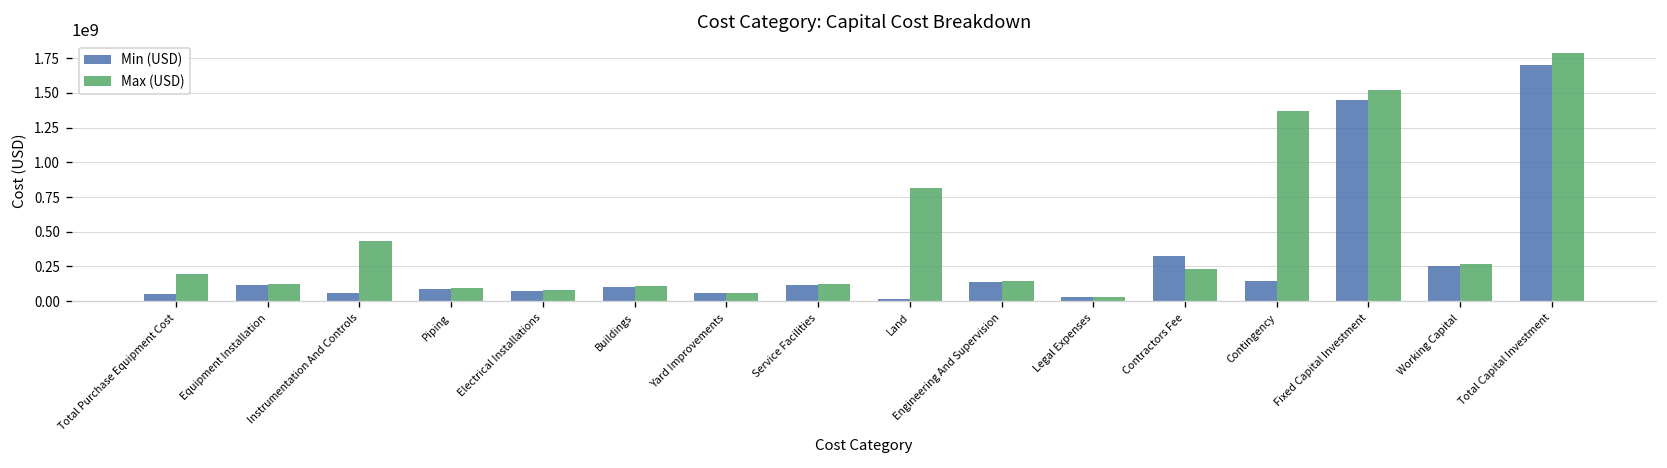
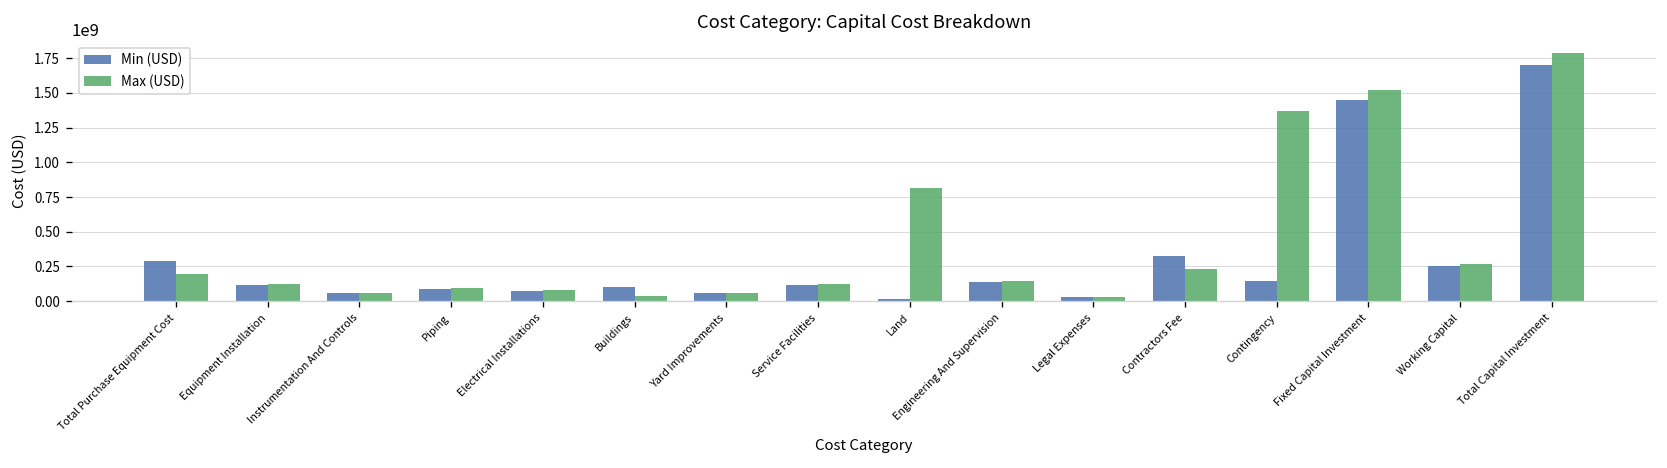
  {
    "Min (USD)": {
-     "Total Purchase Equipment Cost": 50000000,
+     "Total Purchase Equipment Cost": 290000000,
      "Equipment Installation": 120000000,
      "Instrumentation And Controls": 60000000,
      "Piping": 90000000,
      "Electrical Installations": 70000000,
      "Buildings": 100000000,
      "Yard Improvements": 60000000,
      "Service Facilities": 120000000,
      "Engineering And Supervision": 140000000,
      "Legal Expenses": 30000000,
      "Contractors Fee": 320000000,
      "Contingency": 140000000,
      "Fixed Capital Investment": 1450000000,
      "Working Capital": 260000000,
      "Total Capital Investment": 1700000000
    },
    "Max (USD)": {
      "Total Purchase Equipment Cost": 190000000,
      "Equipment Installation": 120000000,
-     "Instrumentation And Controls": 430000000,
+     "Instrumentation And Controls": 60000000,
      "Piping": 90000000,
      "Electrical Installations": 80000000,
-     "Buildings": 110000000,
+     "Buildings": 40000000,
      "Yard Improvements": 60000000,
      "Service Facilities": 120000000,
      "Land": 820000000,
      "Engineering And Supervision": 140000000,
      "Legal Expenses": 30000000,
      "Contractors Fee": 230000000,
      "Contingency": 1370000000,
      "Fixed Capital Investment": 1520000000,
      "Working Capital": 270000000,
      "Total Capital Investment": 1790000000
    }
  }
